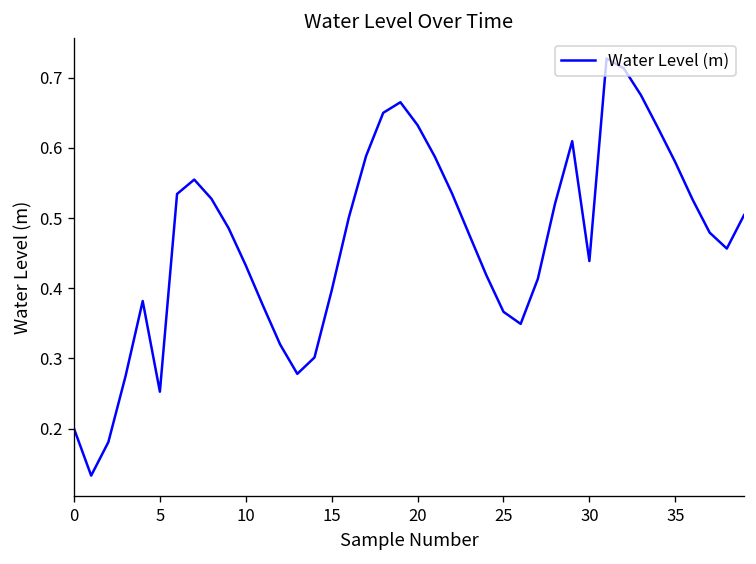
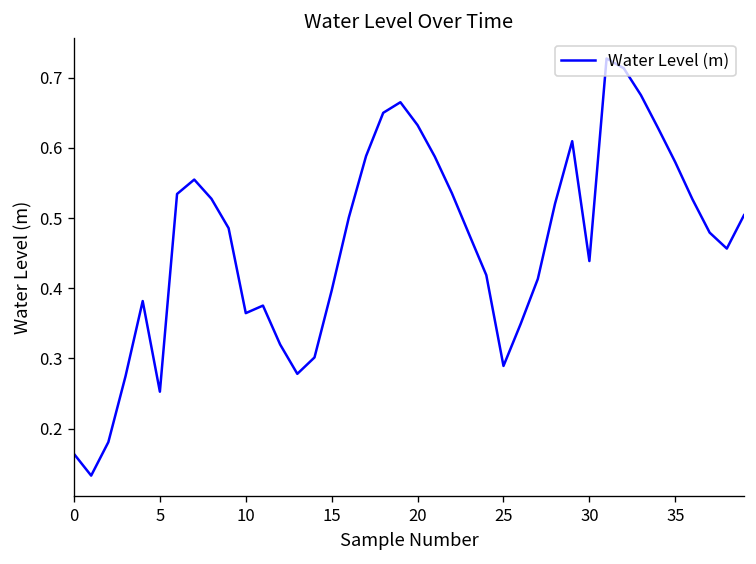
  {
-   "0": 0.20,
+   "0": 0.16,
    "5": 0.25,
-   "10": 0.43,
+   "10": 0.36,
    "15": 0.40,
    "20": 0.63,
-   "25": 0.37,
+   "25": 0.29,
    "30": 0.44,
    "35": 0.58
  }
